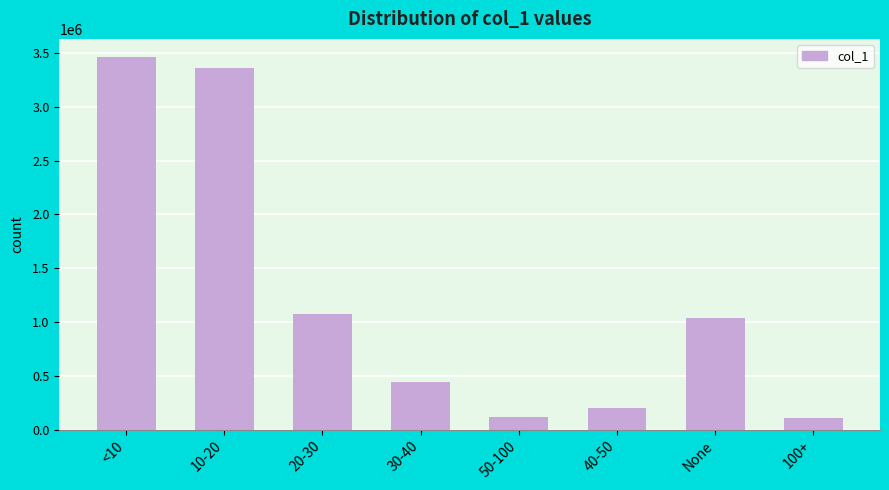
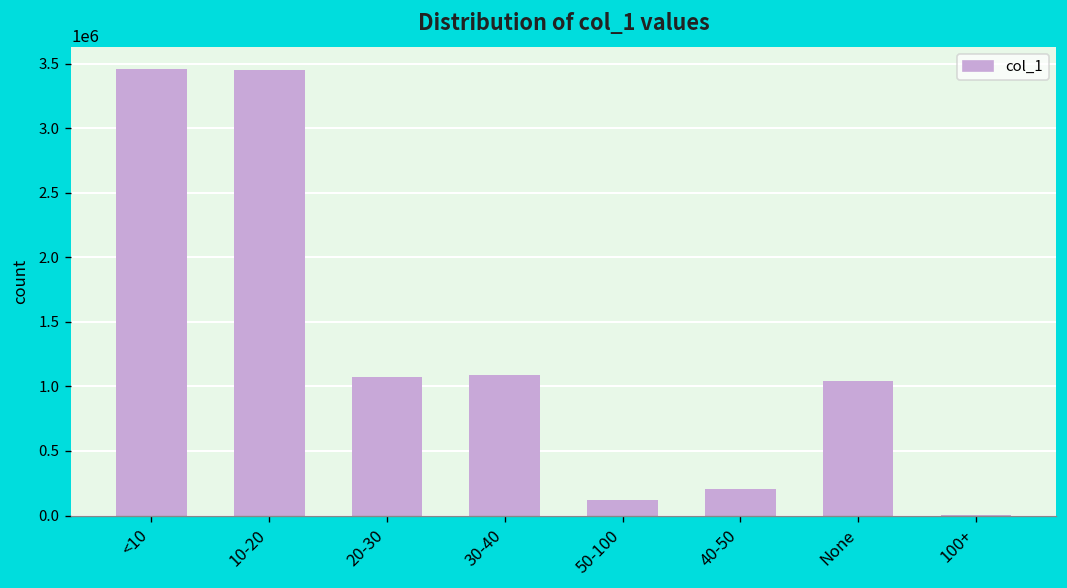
  {
    "<10": 3460000,
-   "10-20": 3360000,
+   "10-20": 3450000,
    "20-30": 1080000,
-   "30-40": 440000,
+   "30-40": 1090000,
    "50-100": 120000,
    "40-50": 200000,
    "None": 1040000,
-   "100+": 110000
+   "100+": 10000
  }
